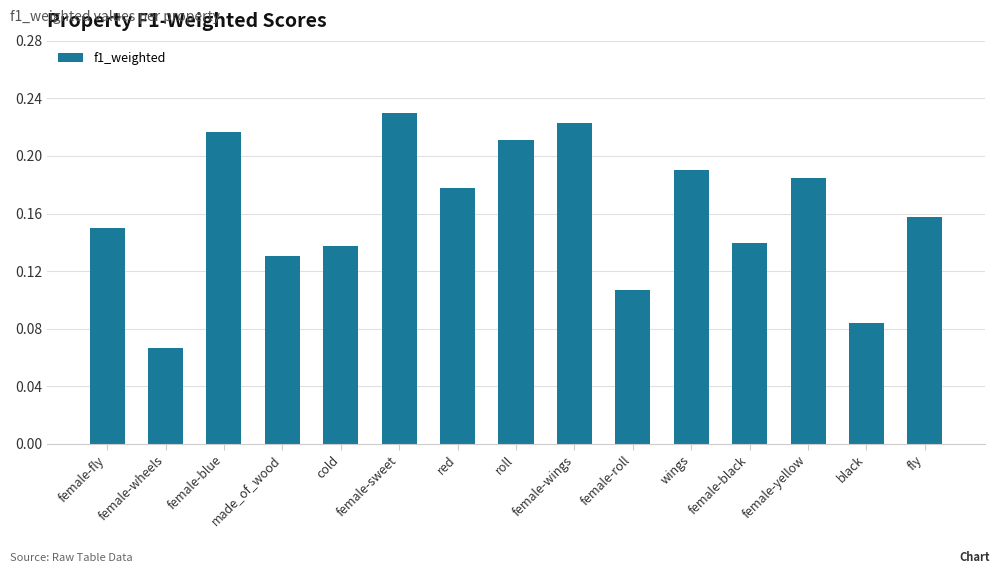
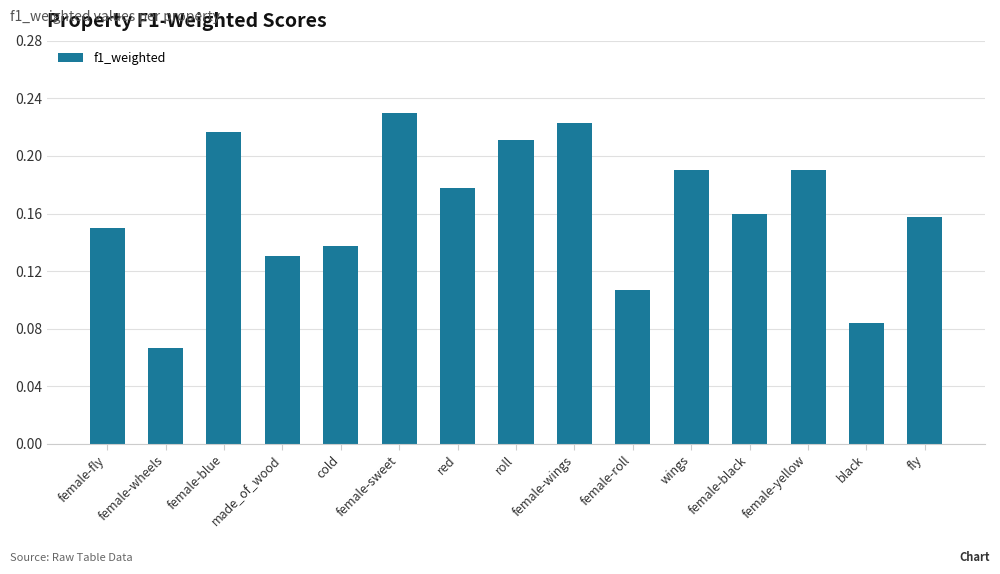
  {
    "female-fly": 0.150,
    "female-wheels": 0.067,
    "female-blue": 0.217,
    "made_of_wood": 0.131,
    "cold": 0.137,
    "female-sweet": 0.230,
    "red": 0.178,
    "roll": 0.211,
    "female-wings": 0.223,
    "female-roll": 0.107,
    "wings": 0.190,
-   "female-black": 0.139,
-   "female-yellow": 0.184,
+   "female-black": 0.160,
+   "female-yellow": 0.191,
    "black": 0.084,
    "fly": 0.158
  }
